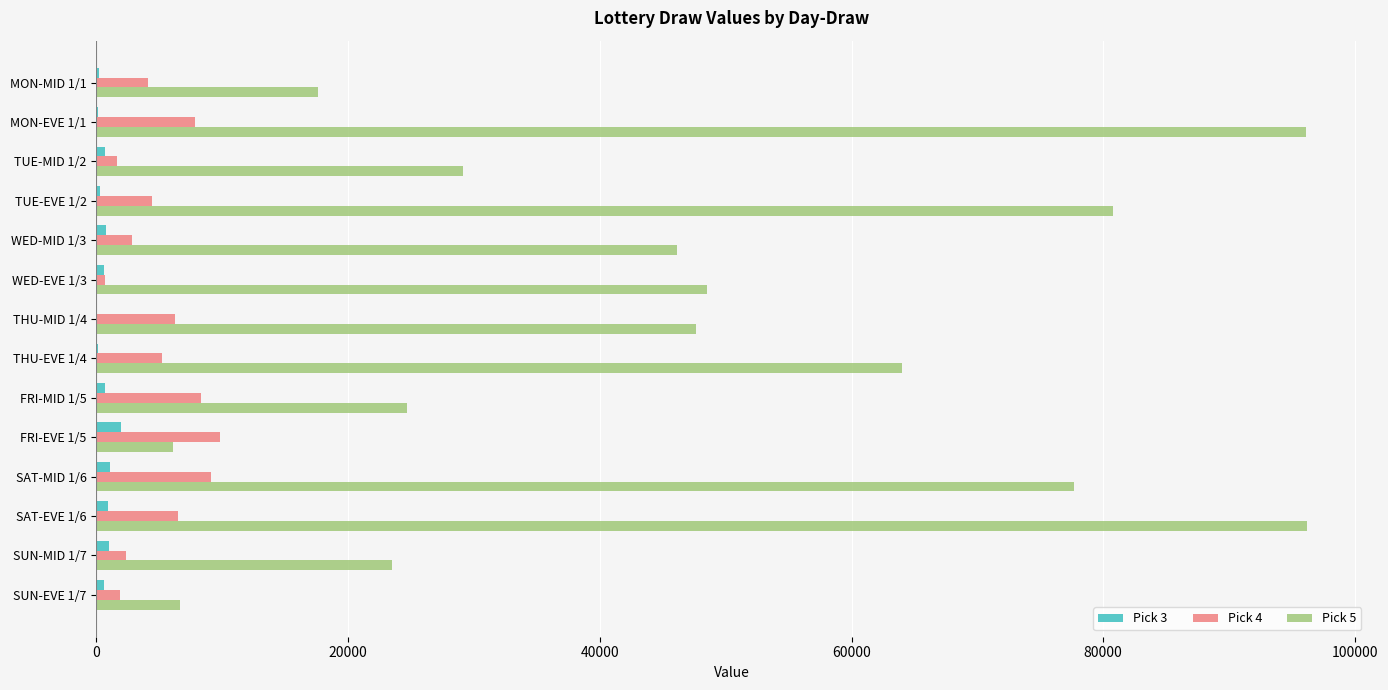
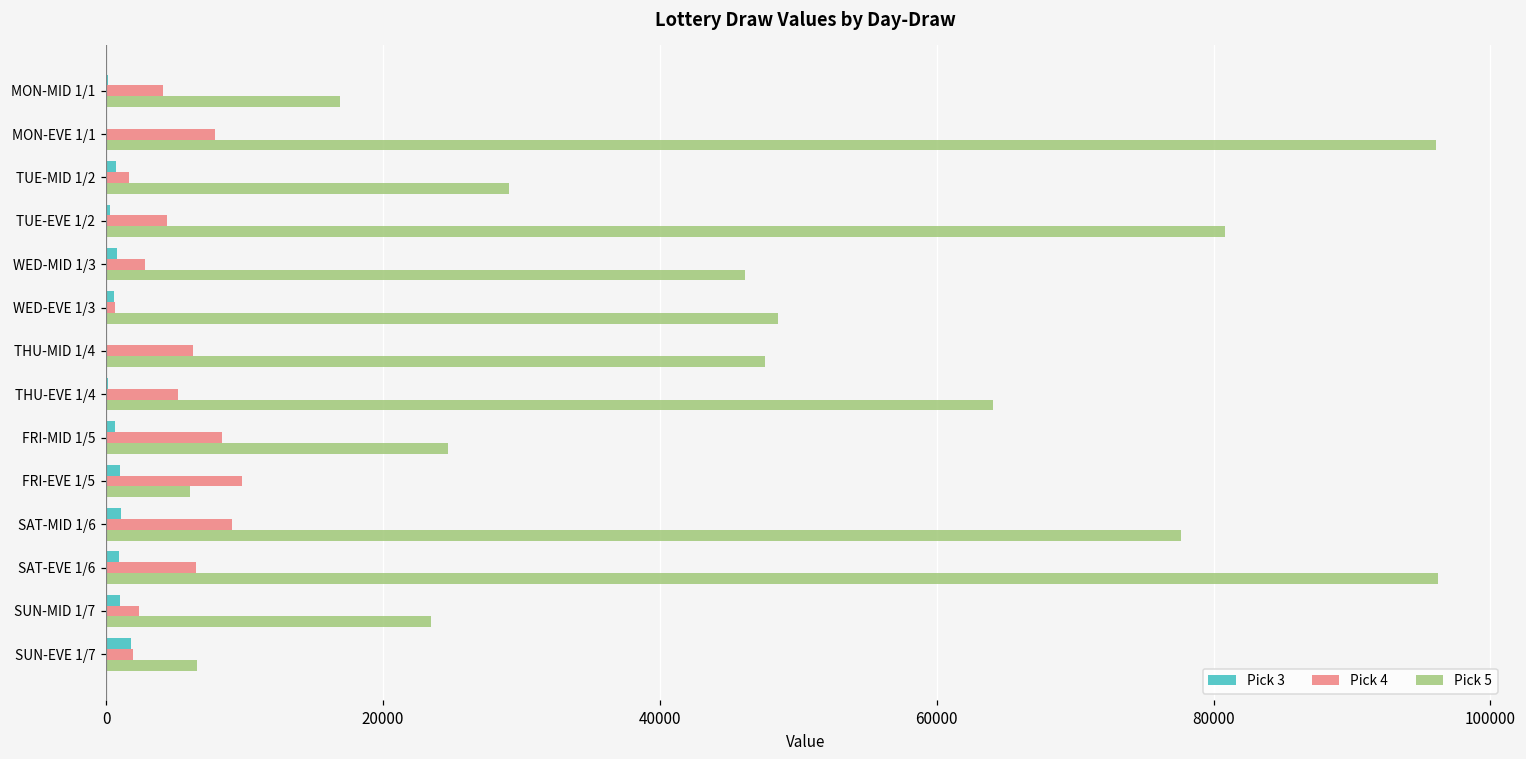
  {
    "Pick 3": {
      "TUE-MID 1/2": 700,
      "TUE-EVE 1/2": 300,
      "WED-MID 1/3": 800,
      "WED-EVE 1/3": 600,
      "FRI-MID 1/5": 700,
-     "FRI-EVE 1/5": 2000,
+     "FRI-EVE 1/5": 1000,
      "SAT-MID 1/6": 1100,
      "SAT-EVE 1/6": 1000,
      "SUN-MID 1/7": 1000,
-     "SUN-EVE 1/7": 600
+     "SUN-EVE 1/7": 1800
    },
    "Pick 4": {
      "MON-MID 1/1": 4100,
      "MON-EVE 1/1": 7900,
      "TUE-MID 1/2": 1600,
      "TUE-EVE 1/2": 4400,
      "WED-MID 1/3": 2800,
      "WED-EVE 1/3": 700,
      "THU-MID 1/4": 6200,
      "THU-EVE 1/4": 5200,
      "FRI-MID 1/5": 8300,
      "FRI-EVE 1/5": 9800,
      "SAT-MID 1/6": 9100,
      "SAT-EVE 1/6": 6500,
      "SUN-MID 1/7": 2400,
      "SUN-EVE 1/7": 1900
    },
    "Pick 5": {
-     "MON-MID 1/1": 17600,
+     "MON-MID 1/1": 16900,
      "MON-EVE 1/1": 96100,
      "TUE-MID 1/2": 29100,
      "TUE-EVE 1/2": 80800,
      "WED-MID 1/3": 46100,
      "WED-EVE 1/3": 48500,
      "THU-MID 1/4": 47600,
      "THU-EVE 1/4": 64000,
      "FRI-MID 1/5": 24700,
      "FRI-EVE 1/5": 6000,
      "SAT-MID 1/6": 77600,
      "SAT-EVE 1/6": 96200,
      "SUN-MID 1/7": 23500,
      "SUN-EVE 1/7": 6600
    }
  }
